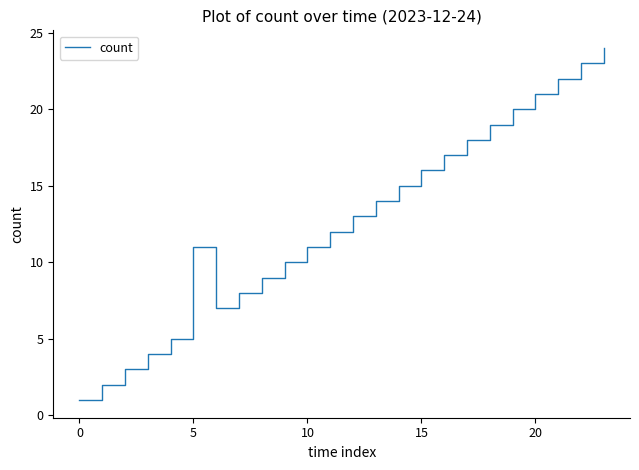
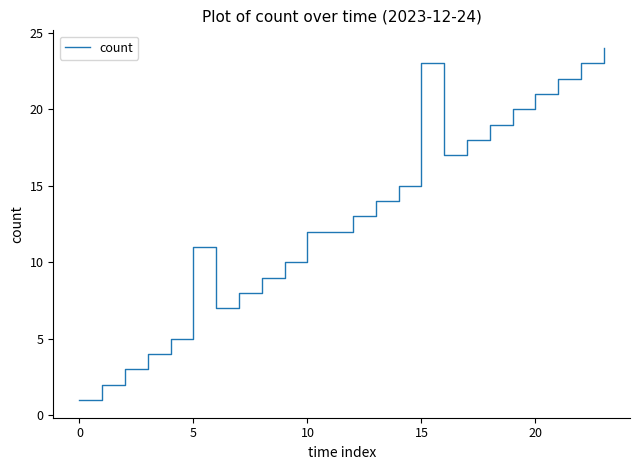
  {
    "0": 1,
    "5": 11,
-   "10": 11,
-   "15": 16,
+   "10": 12,
+   "15": 23,
    "20": 21
  }
